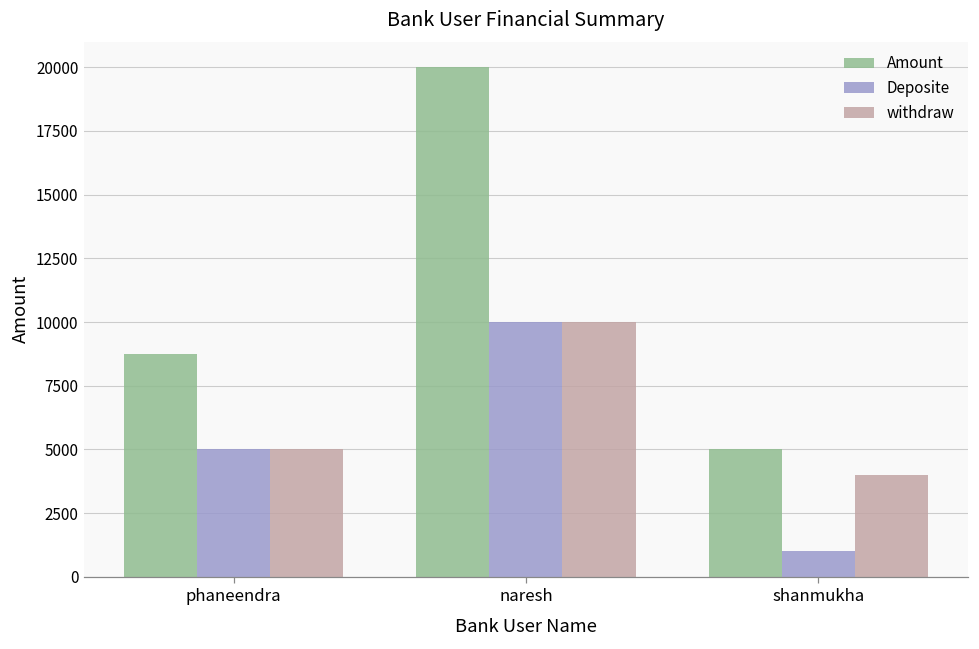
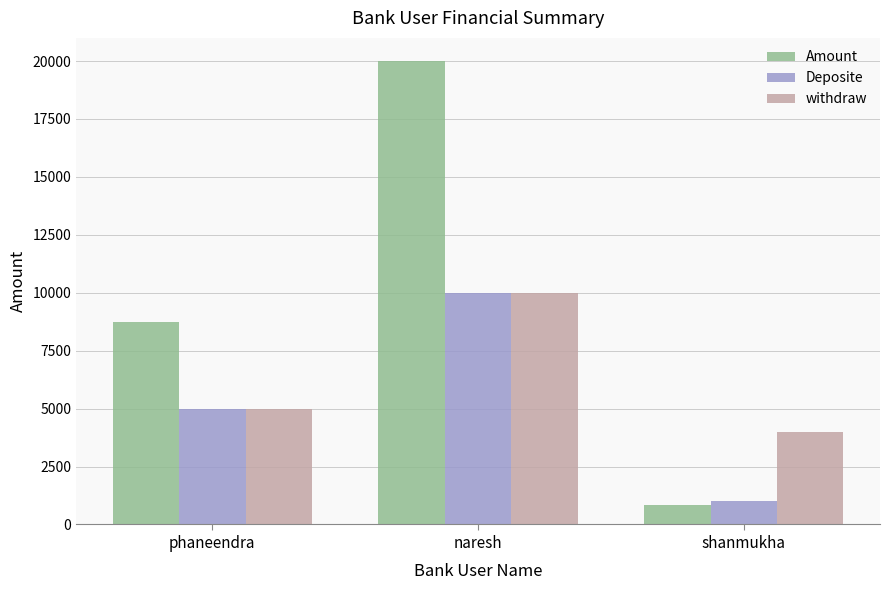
  {
    "Amount": {
      "phaneendra": 8800,
      "naresh": 20000,
-     "shanmukha": 5000
+     "shanmukha": 800
    }
  }
